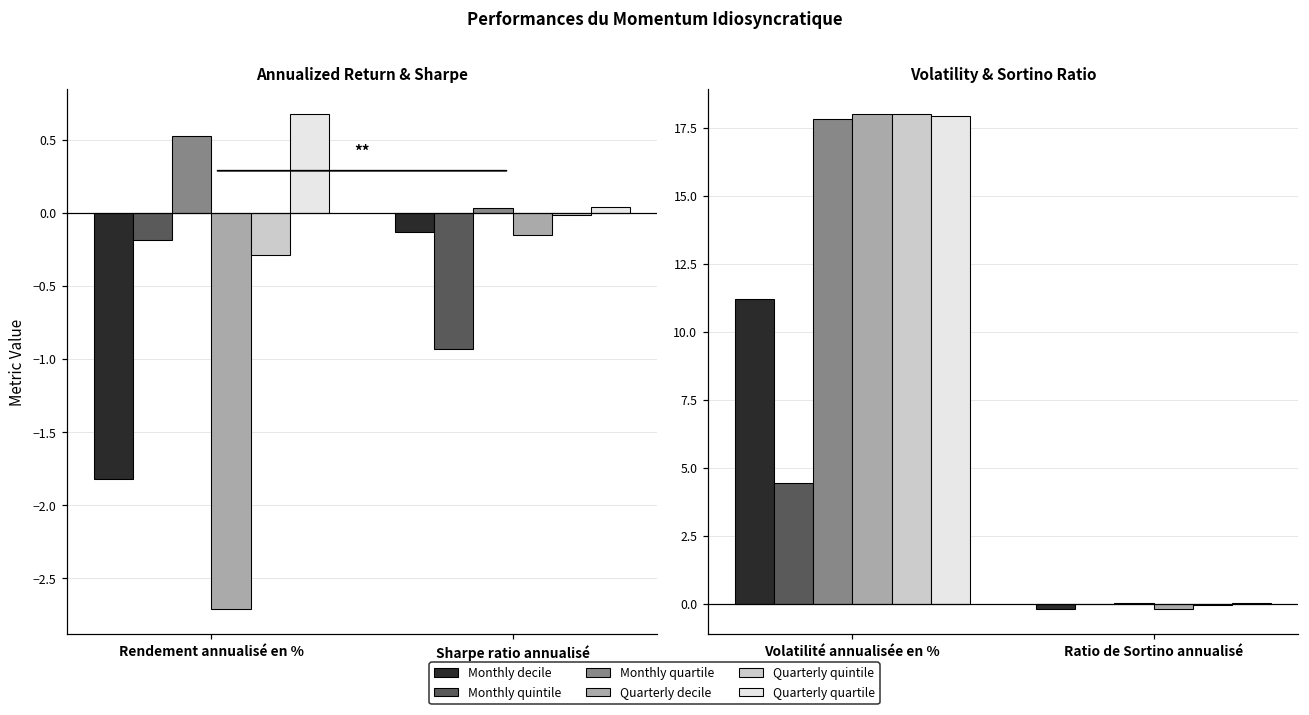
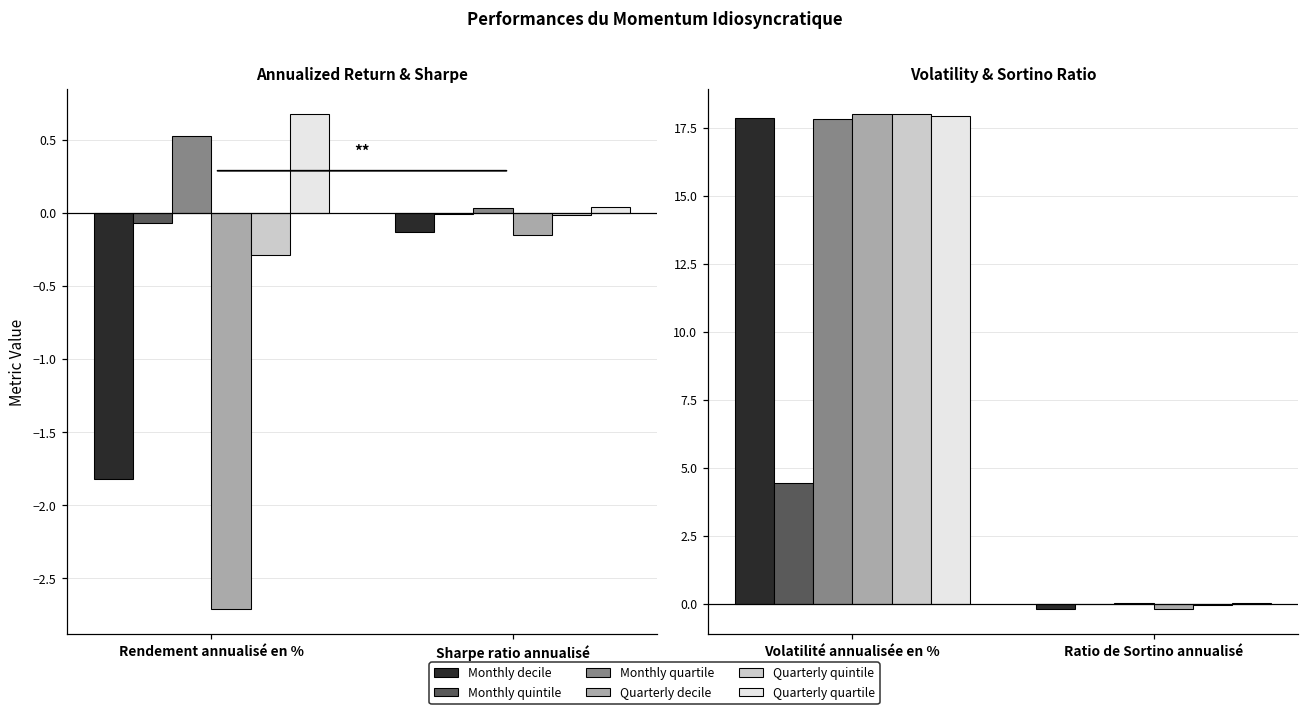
  {
    "Annualized Return & Sharpe": {
      "Monthly decile": {
        "Rendement annualisé en %": -1.82,
        "Sharpe ratio annualisé": -0.13
      },
      "Monthly quintile": {
-       "Rendement annualisé en %": -0.19,
-       "Sharpe ratio annualisé": -0.93
+       "Rendement annualisé en %": -0.07,
+       "Sharpe ratio annualisé": -0.01
      }
    },
    "Volatility & Sortino Ratio": {
      "Monthly decile": {
-       "Volatilité annualisée en %": 11.2,
+       "Volatilité annualisée en %": 17.8,
        "Ratio de Sortino annualisé": -0.2
      },
      "Monthly quintile": {
        "Volatilité annualisée en %": 4.4
      }
    }
  }
